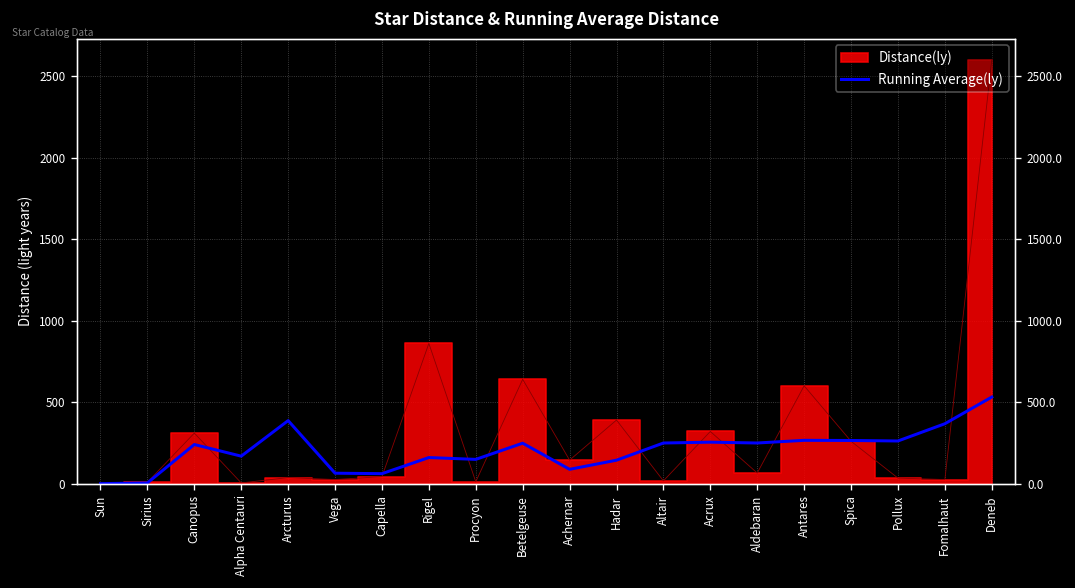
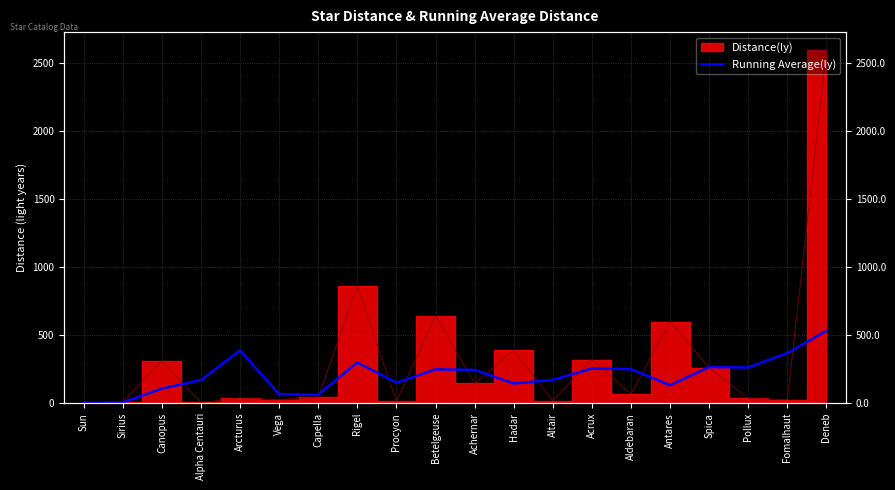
  {
    "Running Average(ly)": {
-     "Canopus": 240,
+     "Canopus": 110,
      "Alpha Centauri": 170,
      "Arcturus": 390,
      "Vega": 60,
-     "Rigel": 160,
+     "Rigel": 300,
      "Procyon": 150,
      "Betelgeuse": 250,
-     "Achernar": 90,
+     "Achernar": 240,
      "Hadar": 140,
-     "Altair": 250,
+     "Altair": 170,
      "Acrux": 250,
      "Aldebaran": 250,
-     "Antares": 270,
+     "Antares": 130,
      "Pollux": 260,
      "Fomalhaut": 370,
      "Deneb": 530
    }
  }
